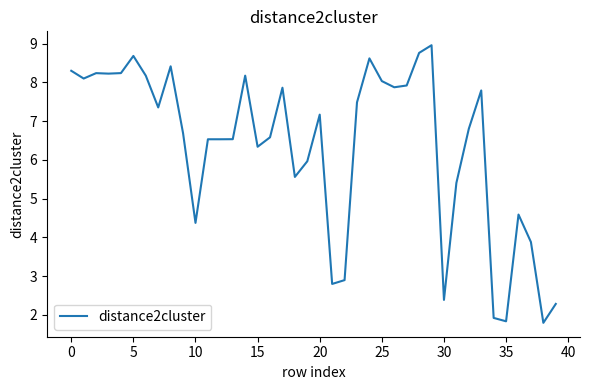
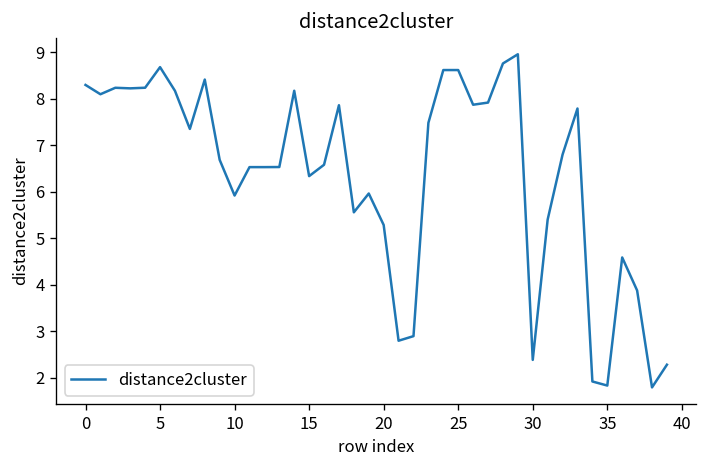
  {
    "0": 8.3,
    "5": 8.7,
-   "10": 4.4,
+   "10": 5.9,
    "15": 6.3,
-   "20": 7.2,
-   "25": 8.0,
+   "20": 5.3,
+   "25": 8.6,
    "30": 2.4,
    "35": 1.8
  }
